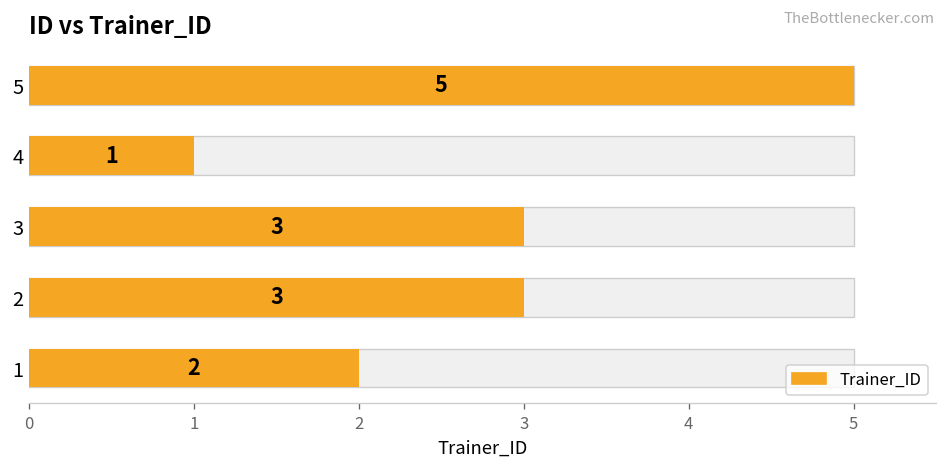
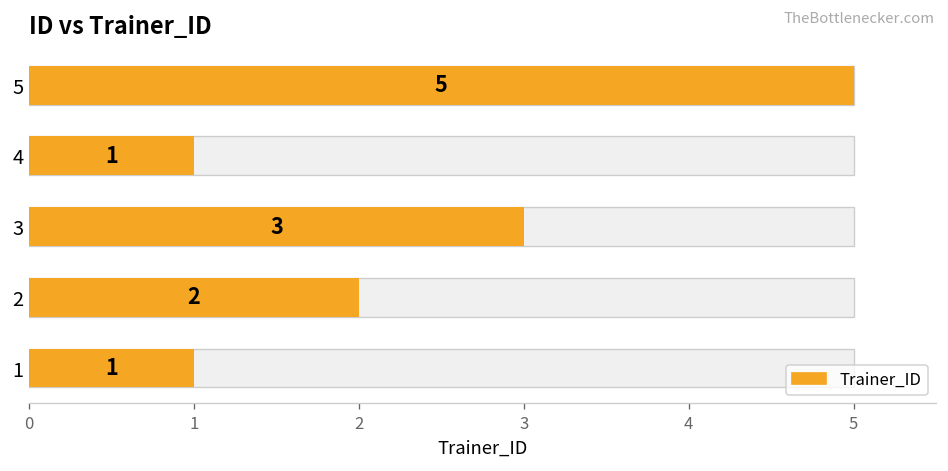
  {
    "Trainer_ID": {
      "5": 5,
-     "2": 3,
-     "1": 2
+     "2": 2,
+     "1": 1
    }
  }
